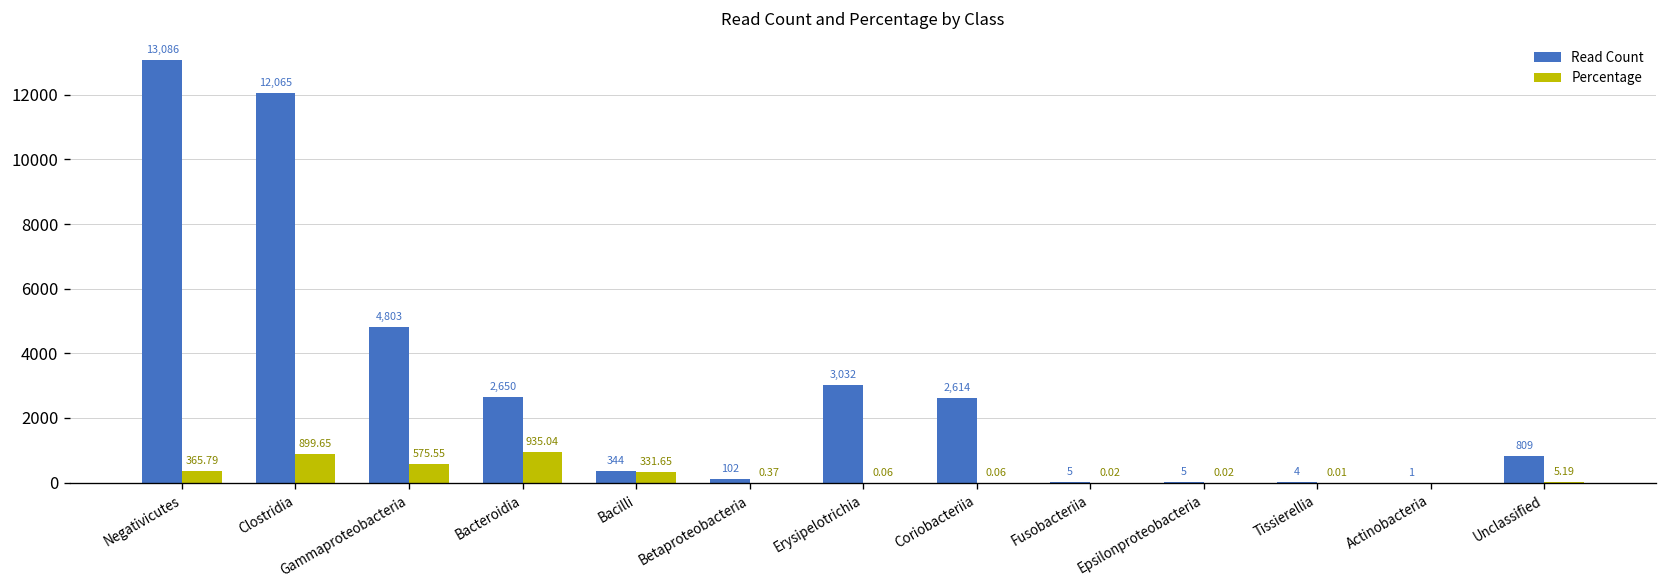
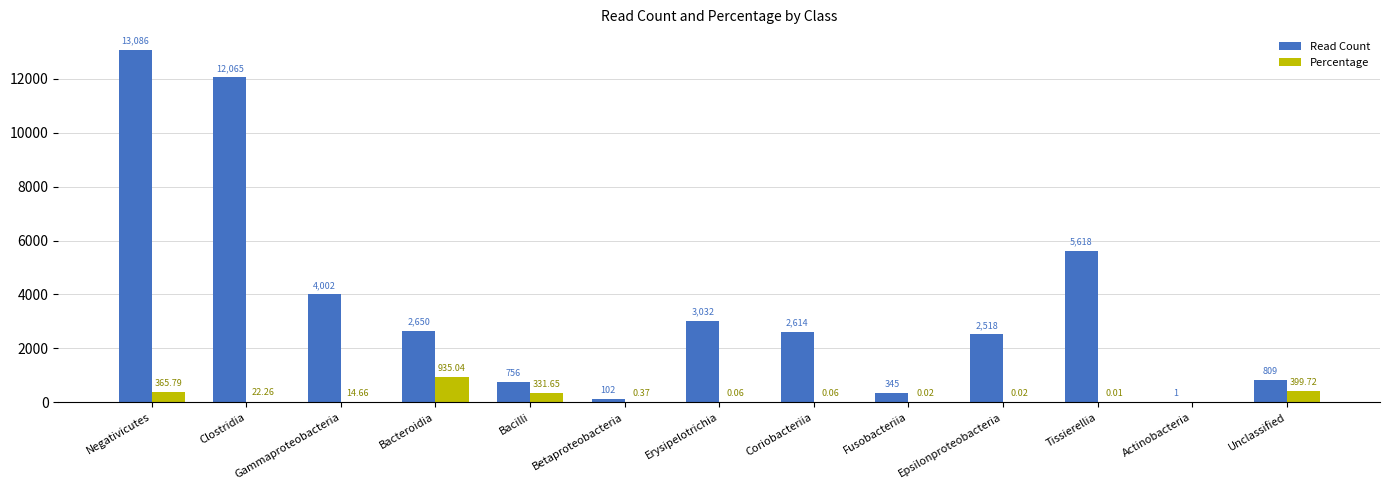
  {
    "Read Count": {
      "Negativicutes": "13,086",
      "Clostridia": "12,065",
-     "Gammaproteobacteria": "4,803",
+     "Gammaproteobacteria": "4,002",
      "Bacteroidia": "2,650",
-     "Bacilli": "344",
+     "Bacilli": "756",
      "Betaproteobacteria": "102",
      "Erysipelotrichia": "3,032",
      "Coriobacteriia": "2,614",
-     "Fusobacteriia": "5",
-     "Epsilonproteobacteria": "5",
-     "Tissierellia": "4",
+     "Fusobacteriia": "345",
+     "Epsilonproteobacteria": "2,518",
+     "Tissierellia": "5,618",
      "Actinobacteria": "1",
      "Unclassified": "809"
    },
    "Percentage": {
      "Negativicutes": "365.79",
-     "Clostridia": "899.65",
-     "Gammaproteobacteria": "575.55",
+     "Clostridia": "22.26",
+     "Gammaproteobacteria": "14.66",
      "Bacteroidia": "935.04",
      "Bacilli": "331.65",
      "Betaproteobacteria": "0.37",
      "Erysipelotrichia": "0.06",
      "Coriobacteriia": "0.06",
      "Fusobacteriia": "0.02",
      "Epsilonproteobacteria": "0.02",
      "Tissierellia": "0.01",
-     "Unclassified": "5.19"
+     "Unclassified": "399.72"
    }
  }
